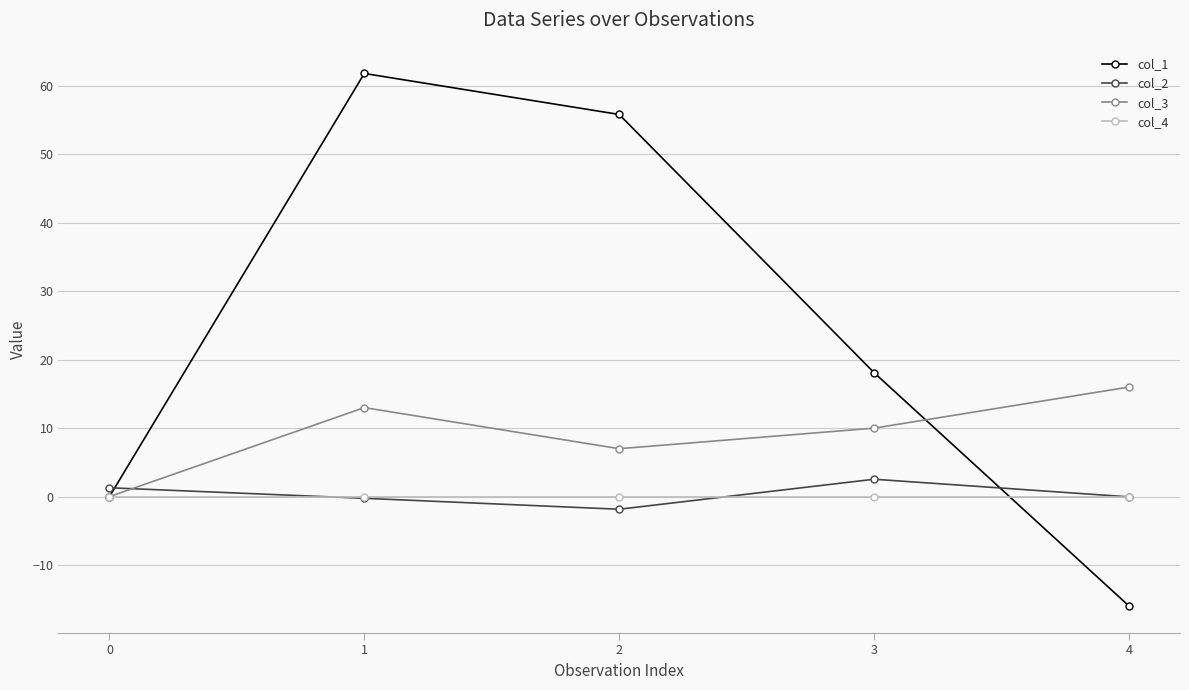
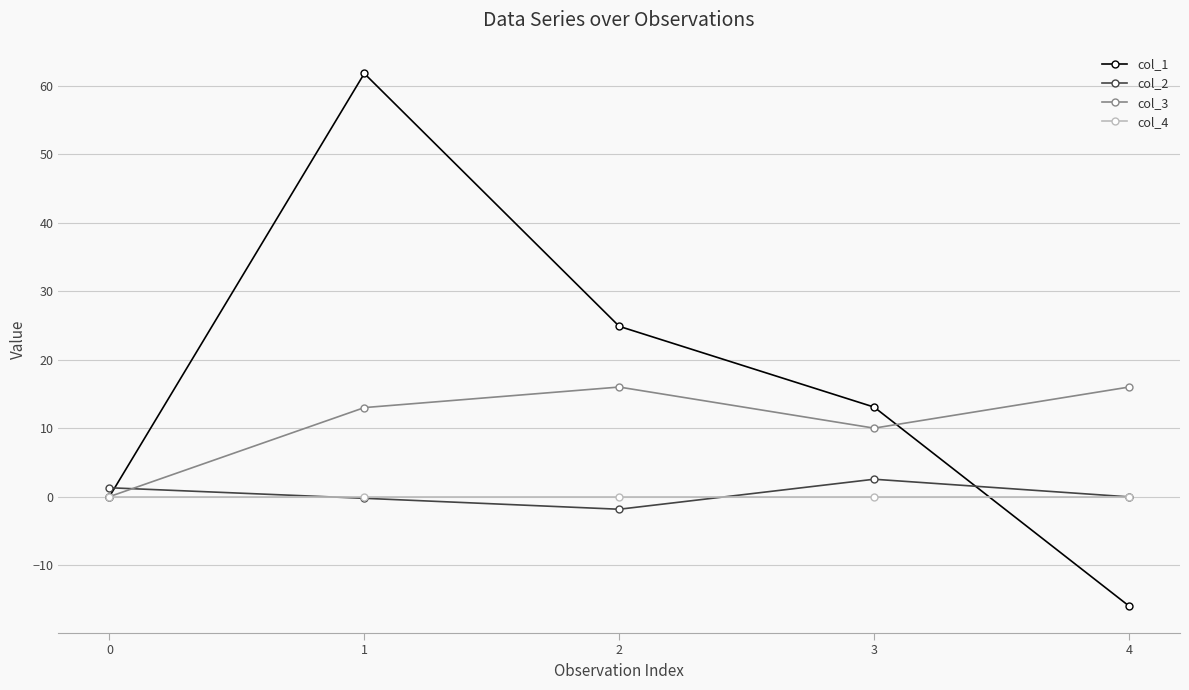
  {
    "col_1": {
      "1": 62,
-     "2": 56,
-     "3": 18,
+     "2": 25,
+     "3": 13,
      "4": -16
    },
    "col_2": {
      "0": 1,
      "2": -2,
      "3": 3
    },
    "col_3": {
      "1": 13,
-     "2": 7,
+     "2": 16,
      "3": 10,
      "4": 16
    },
    "col_4": {
      "2": 0,
      "3": 0
    }
  }
